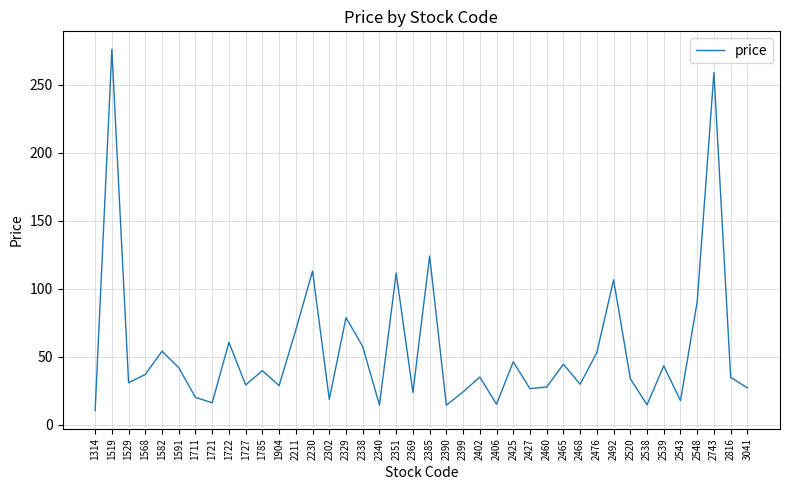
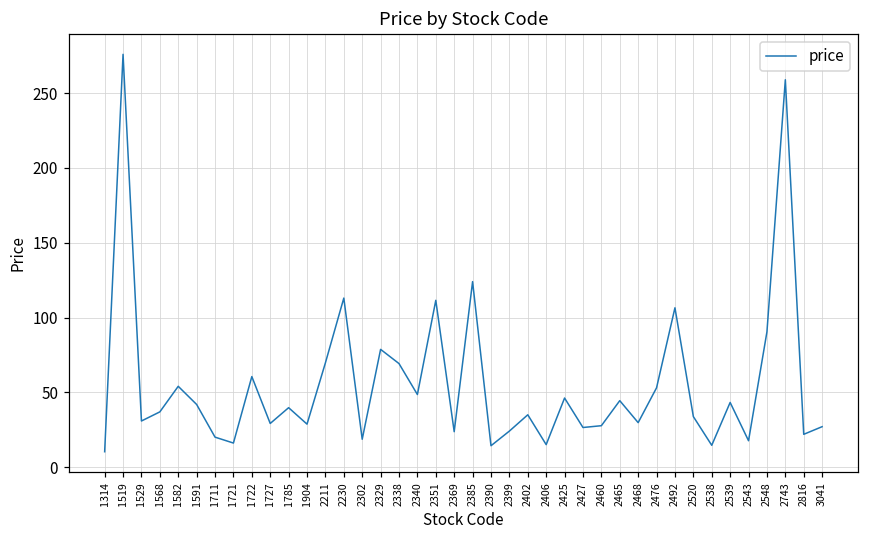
  {
    "1314": 10,
    "1519": 276,
    "1529": 31,
    "1568": 37,
    "1582": 54,
    "1591": 42,
    "1711": 20,
    "1721": 16,
    "1722": 61,
    "1727": 29,
    "1785": 40,
    "1904": 29,
    "2211": 70,
    "2230": 113,
    "2302": 19,
    "2329": 79,
-   "2338": 57,
-   "2340": 14,
+   "2338": 69,
+   "2340": 49,
    "2351": 112,
    "2369": 24,
    "2385": 124,
    "2390": 14,
    "2399": 24,
    "2402": 35,
    "2406": 15,
    "2425": 46,
    "2427": 26,
    "2460": 28,
    "2465": 44,
    "2468": 30,
    "2476": 53,
    "2492": 107,
    "2520": 34,
    "2538": 15,
    "2539": 43,
    "2543": 18,
    "2548": 90,
    "2743": 259,
-   "2816": 35,
+   "2816": 22,
    "3041": 27
  }
